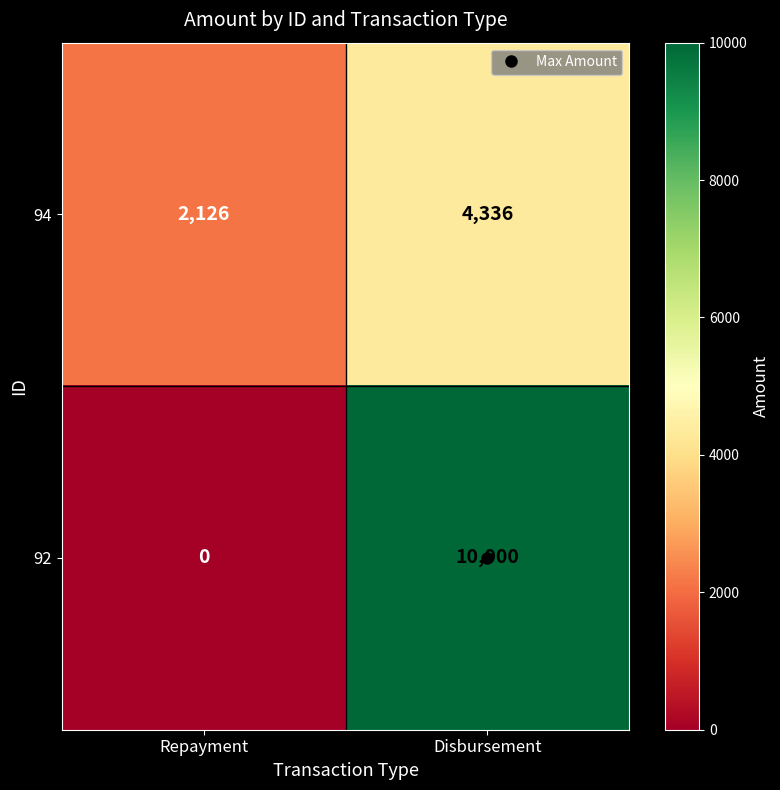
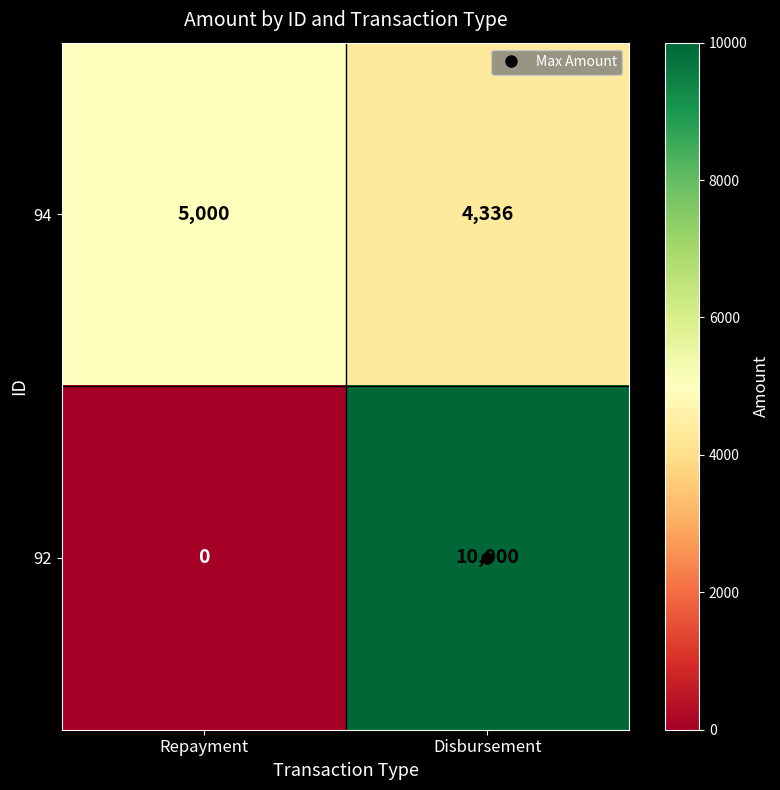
  {
    "94": {
-     "Repayment": "2,126",
+     "Repayment": "5,000",
      "Disbursement": "4,336"
    },
    "92": {
      "Repayment": "0"
    }
  }
